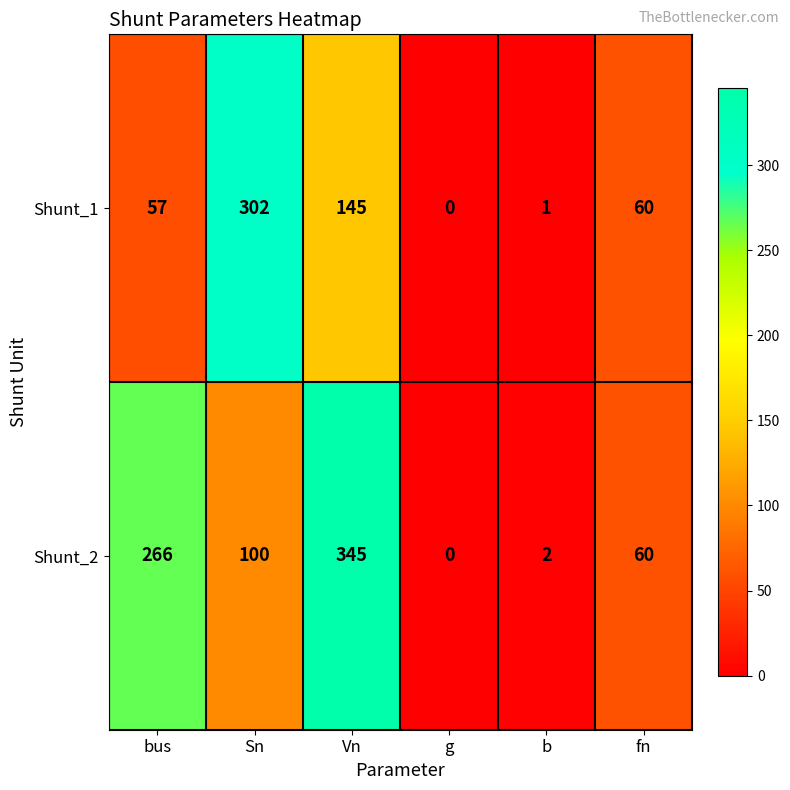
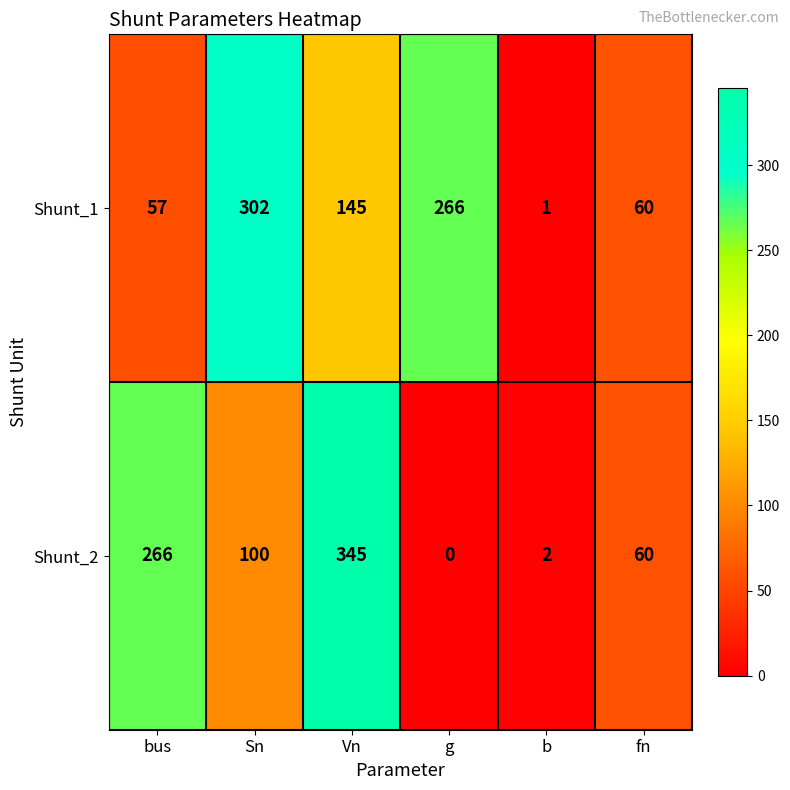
  {
    "Shunt_1": {
      "bus": 57,
      "Sn": 302,
      "Vn": 145,
-     "g": 0,
+     "g": 266,
      "b": 1,
      "fn": 60
    },
    "Shunt_2": {
      "bus": 266,
      "Sn": 100,
      "Vn": 345,
      "g": 0,
      "b": 2,
      "fn": 60
    }
  }
